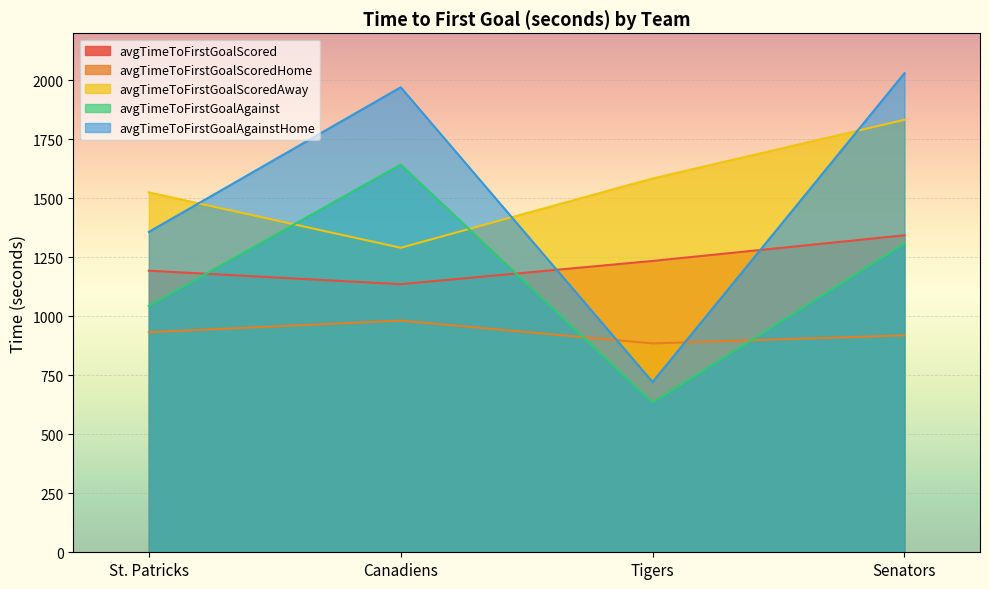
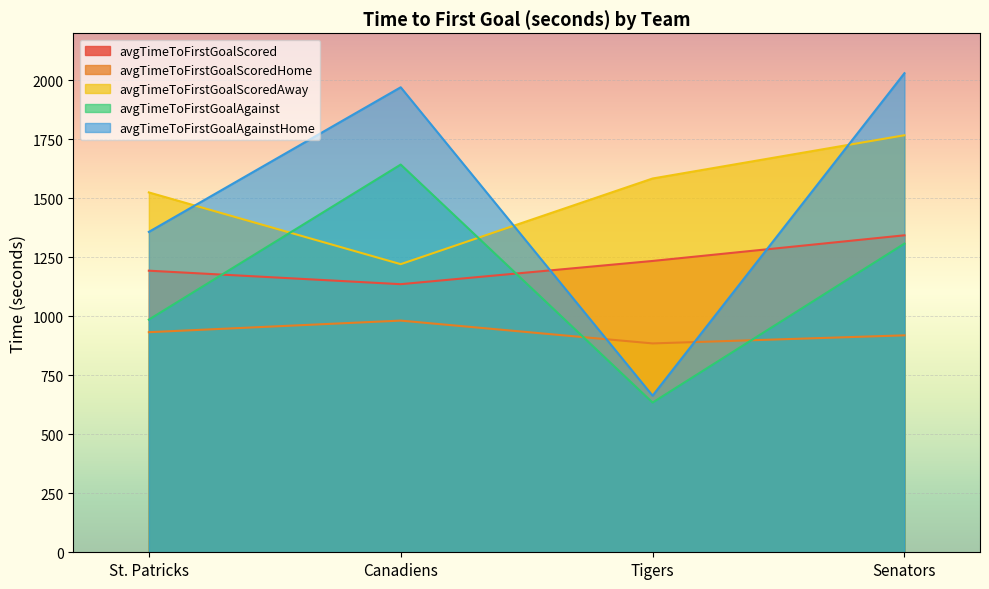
  {
    "avgTimeToFirstGoalScoredAway": {
      "St. Patricks": 1530,
-     "Canadiens": 1290,
+     "Canadiens": 1220,
      "Tigers": 1580,
-     "Senators": 1830
+     "Senators": 1770
    },
    "avgTimeToFirstGoalAgainst": {
-     "St. Patricks": 1040,
+     "St. Patricks": 990,
      "Canadiens": 1640,
      "Tigers": 630,
      "Senators": 1310
    },
    "avgTimeToFirstGoalAgainstHome": {
      "St. Patricks": 1360,
      "Canadiens": 1970,
-     "Tigers": 720,
+     "Tigers": 660,
      "Senators": 2030
    }
  }
